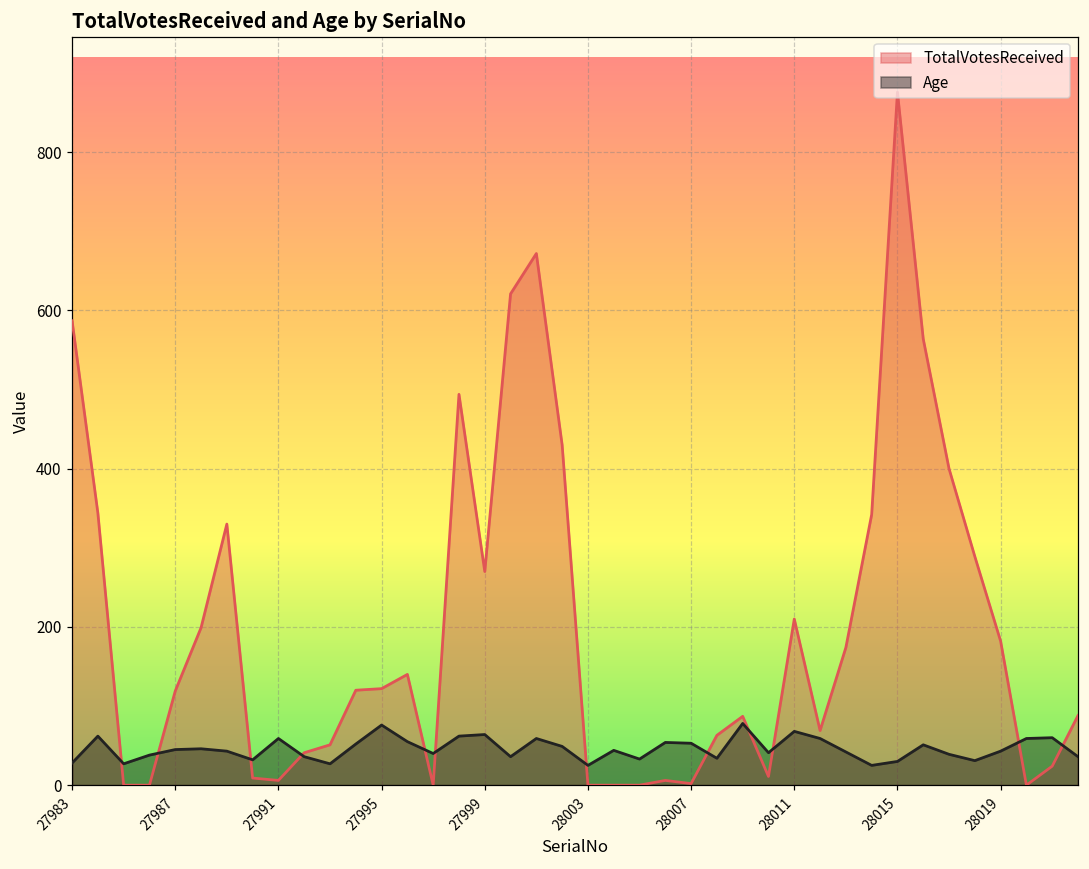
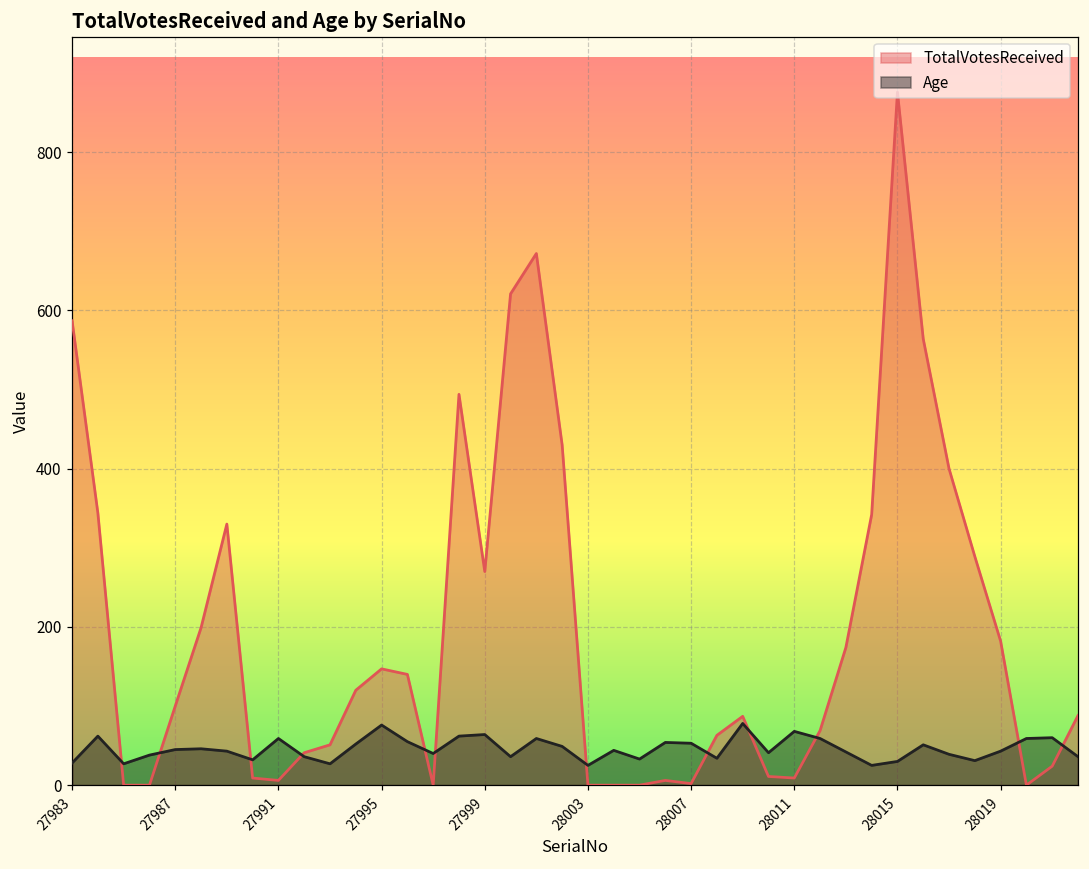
  {
    "TotalVotesReceived": {
      "27983": 590,
-     "27987": 120,
+     "27987": 100,
      "27991": 10,
-     "27995": 120,
+     "27995": 150,
      "27999": 270,
      "28003": 0,
      "28007": 0,
-     "28011": 210,
+     "28011": 10,
      "28019": 180
    },
    "Age": {
      "27983": 30,
      "27987": 50,
      "27991": 60,
      "27995": 80,
      "27999": 60,
      "28003": 30,
      "28007": 50,
      "28011": 70,
      "28015": 30,
      "28019": 40
    }
  }
